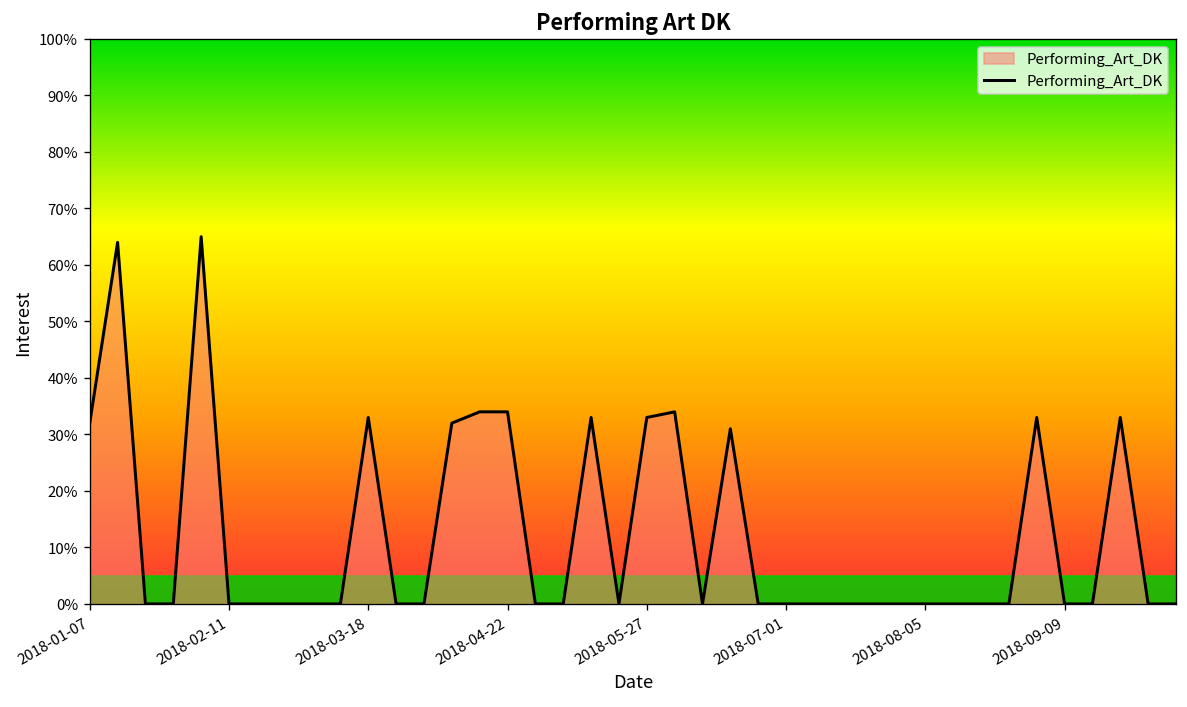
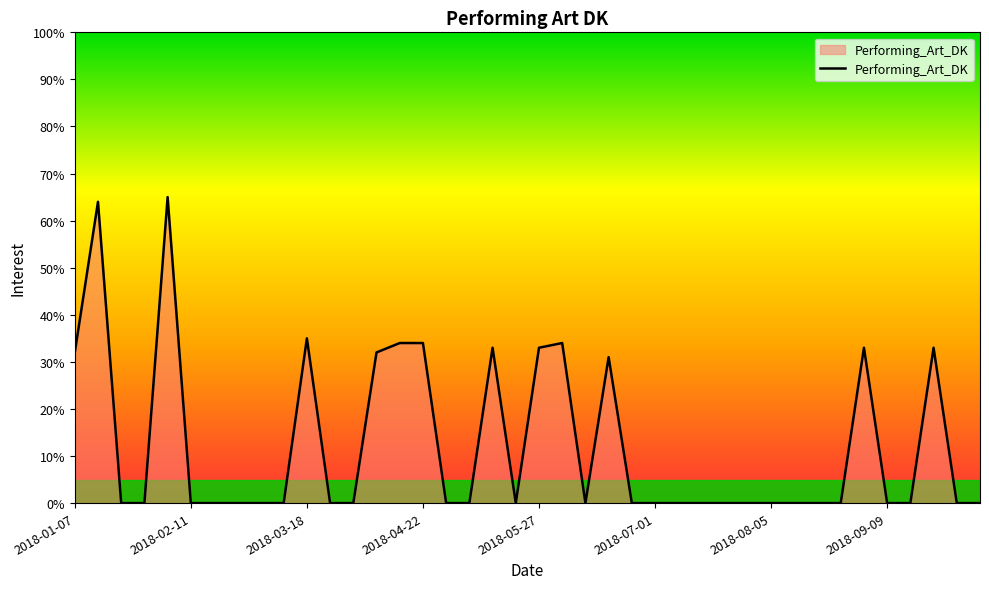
  {
    "2018-01-07": "32%",
-   "2018-03-18": "33%",
+   "2018-03-18": "35%",
    "2018-04-22": "34%",
    "2018-05-27": "33%"
  }
